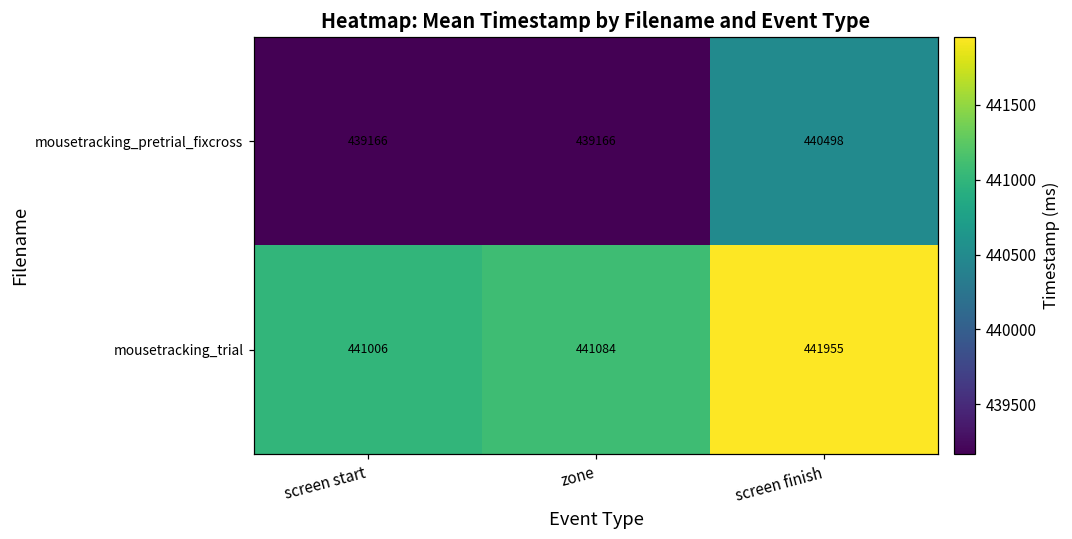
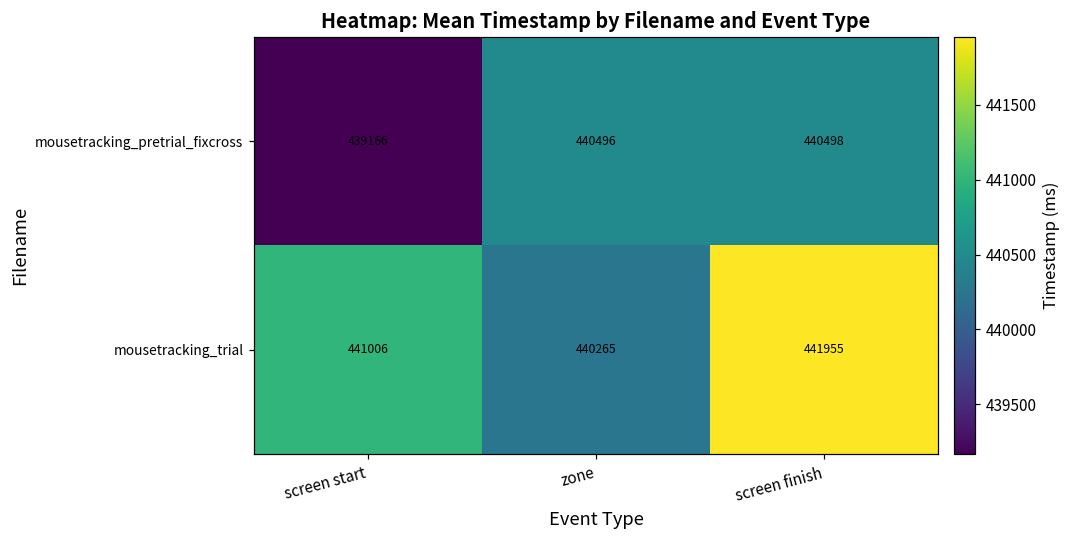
  {
    "mousetracking_pretrial_fixcross": {
      "screen start": 439166,
-     "zone": 439166,
+     "zone": 440496,
      "screen finish": 440498
    },
    "mousetracking_trial": {
      "screen start": 441006,
-     "zone": 441084,
+     "zone": 440265,
      "screen finish": 441955
    }
  }
